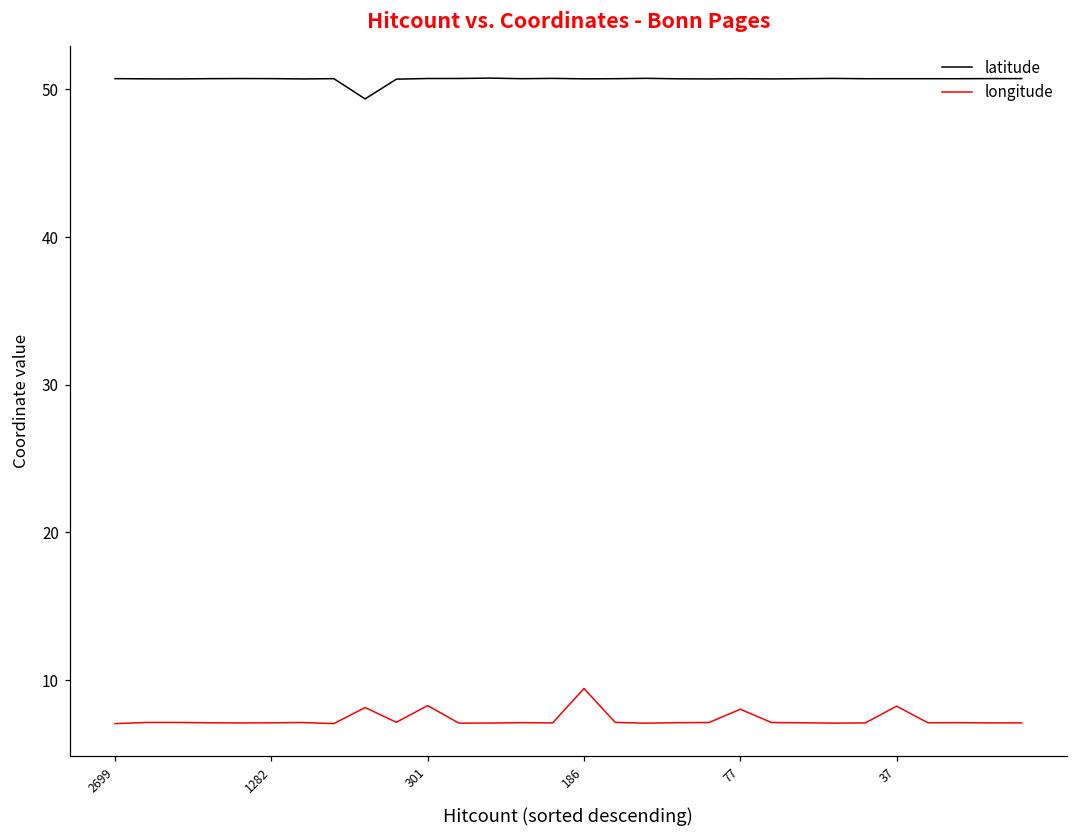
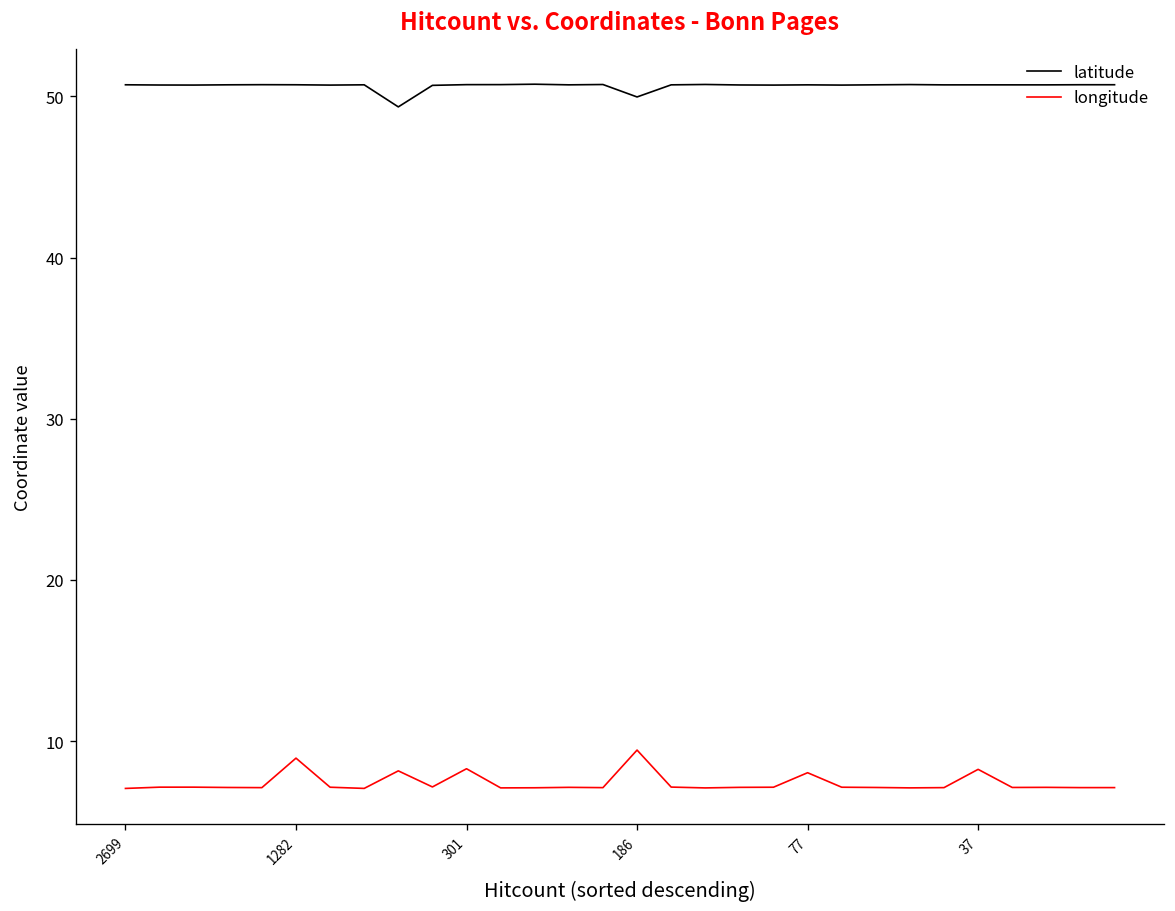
  {
    "latitude": {
      "2699": 50.7,
      "1282": 50.7,
      "301": 50.7,
-     "186": 50.7,
+     "186": 50.0,
      "77": 50.7,
      "37": 50.7
    },
    "longitude": {
      "2699": 7.1,
-     "1282": 7.1,
+     "1282": 8.9,
      "301": 8.3,
      "186": 9.4,
      "77": 8.0,
      "37": 8.2
    }
  }
